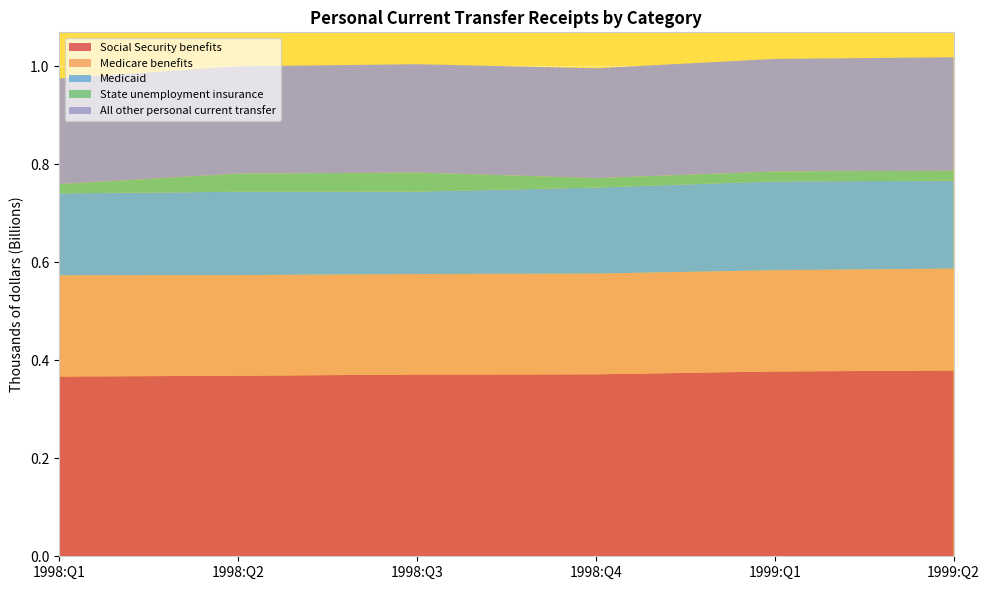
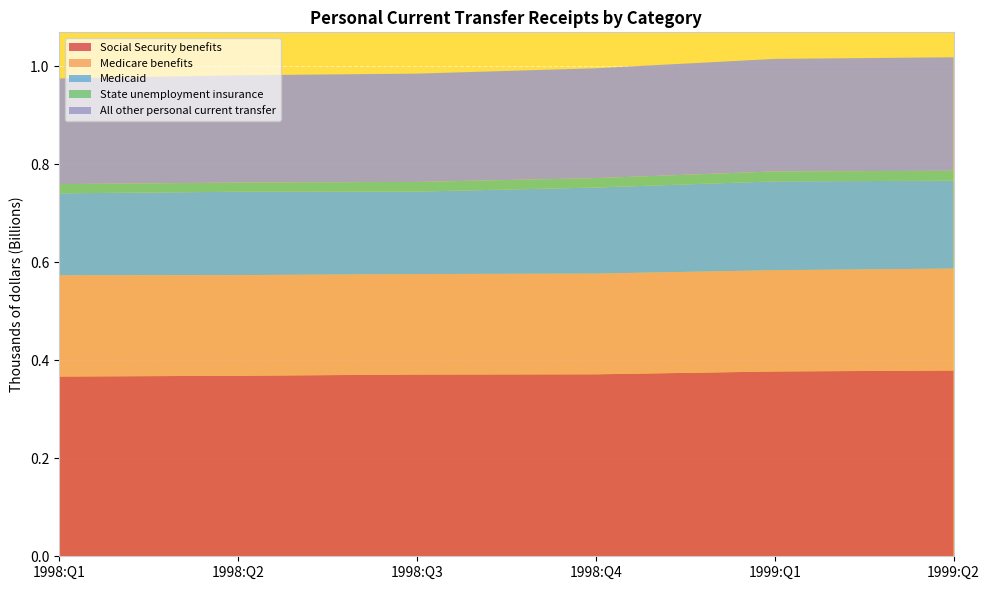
  {
    "Social Security benefits": {
      "1998:Q1": 0.37,
      "1998:Q2": 0.37,
      "1998:Q3": 0.37,
      "1998:Q4": 0.37,
      "1999:Q1": 0.38,
      "1999:Q2": 0.38
    },
    "Medicare benefits": {
      "1998:Q1": 0.21,
      "1998:Q2": 0.21,
      "1998:Q3": 0.21,
      "1998:Q4": 0.21,
      "1999:Q1": 0.21,
      "1999:Q2": 0.21
    },
    "State unemployment insurance": {
      "1998:Q1": 0.02,
-     "1998:Q2": 0.04,
-     "1998:Q3": 0.04,
+     "1998:Q2": 0.02,
+     "1998:Q3": 0.02,
      "1998:Q4": 0.02,
      "1999:Q1": 0.02,
      "1999:Q2": 0.02
    }
  }
